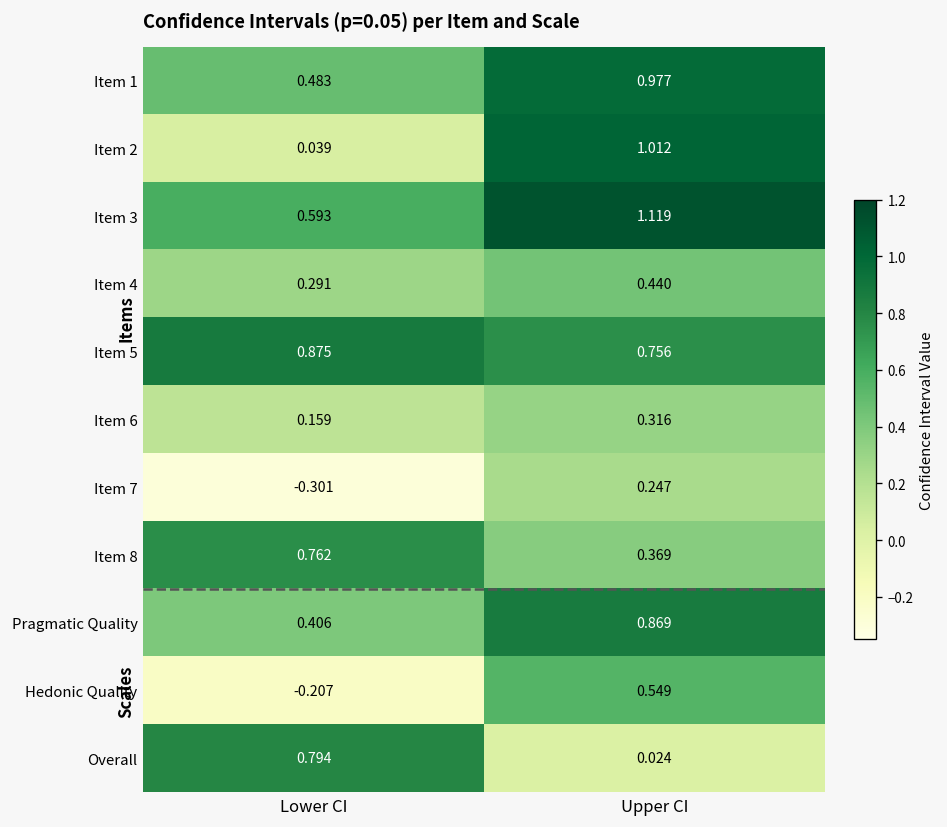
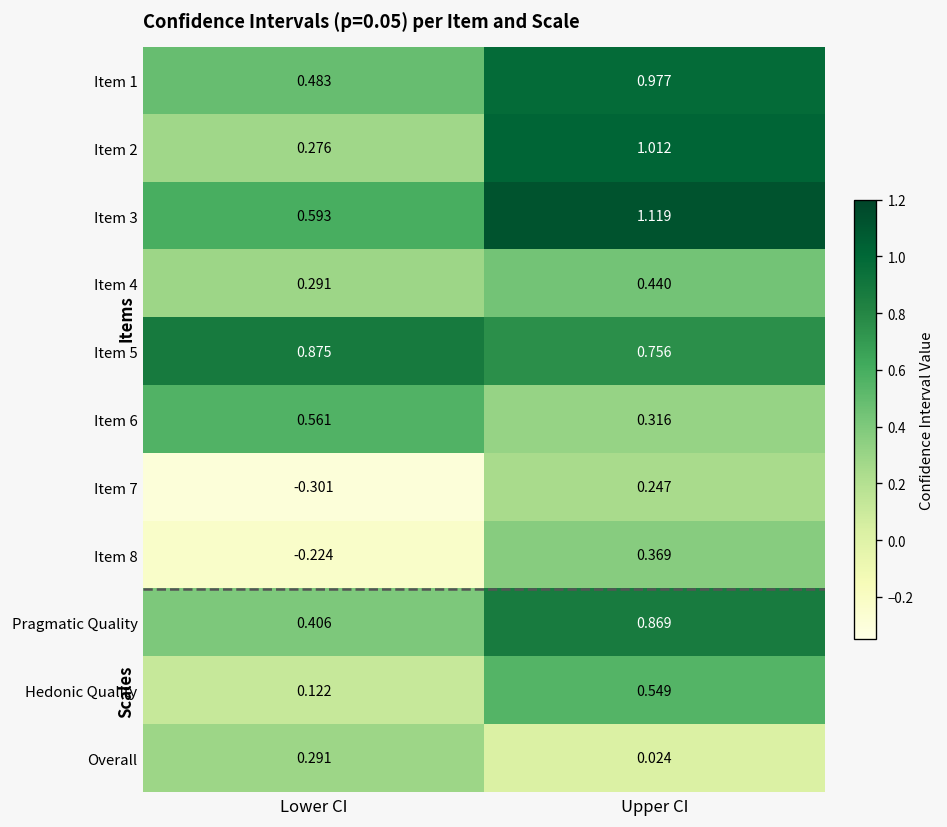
  {
    "Item 1": {
      "Lower CI": 0.483,
      "Upper CI": 0.977
    },
    "Item 2": {
-     "Lower CI": 0.039,
+     "Lower CI": 0.276,
      "Upper CI": 1.012
    },
    "Item 3": {
      "Lower CI": 0.593,
      "Upper CI": 1.119
    },
    "Item 4": {
      "Lower CI": 0.291,
      "Upper CI": 0.440
    },
    "Item 5": {
      "Lower CI": 0.875,
      "Upper CI": 0.756
    },
    "Item 6": {
-     "Lower CI": 0.159,
+     "Lower CI": 0.561,
      "Upper CI": 0.316
    },
    "Item 7": {
      "Lower CI": -0.301,
      "Upper CI": 0.247
    },
    "Item 8": {
-     "Lower CI": 0.762,
+     "Lower CI": -0.224,
      "Upper CI": 0.369
    },
    "Pragmatic Quality": {
      "Lower CI": 0.406,
      "Upper CI": 0.869
    },
    "Hedonic Quality": {
-     "Lower CI": -0.207,
+     "Lower CI": 0.122,
      "Upper CI": 0.549
    },
    "Overall": {
-     "Lower CI": 0.794,
+     "Lower CI": 0.291,
      "Upper CI": 0.024
    }
  }
